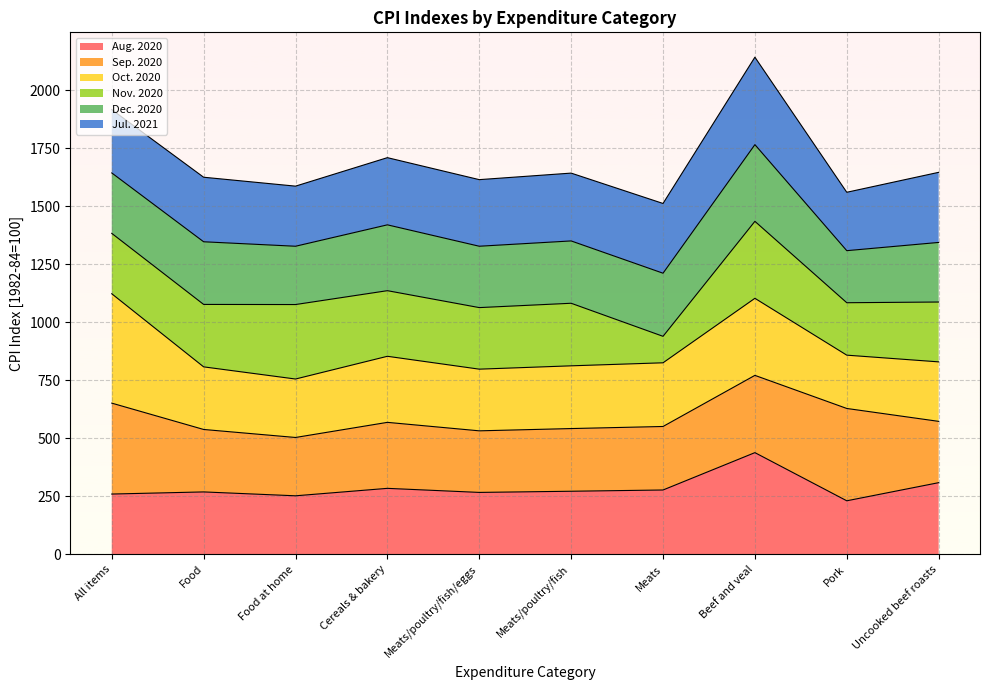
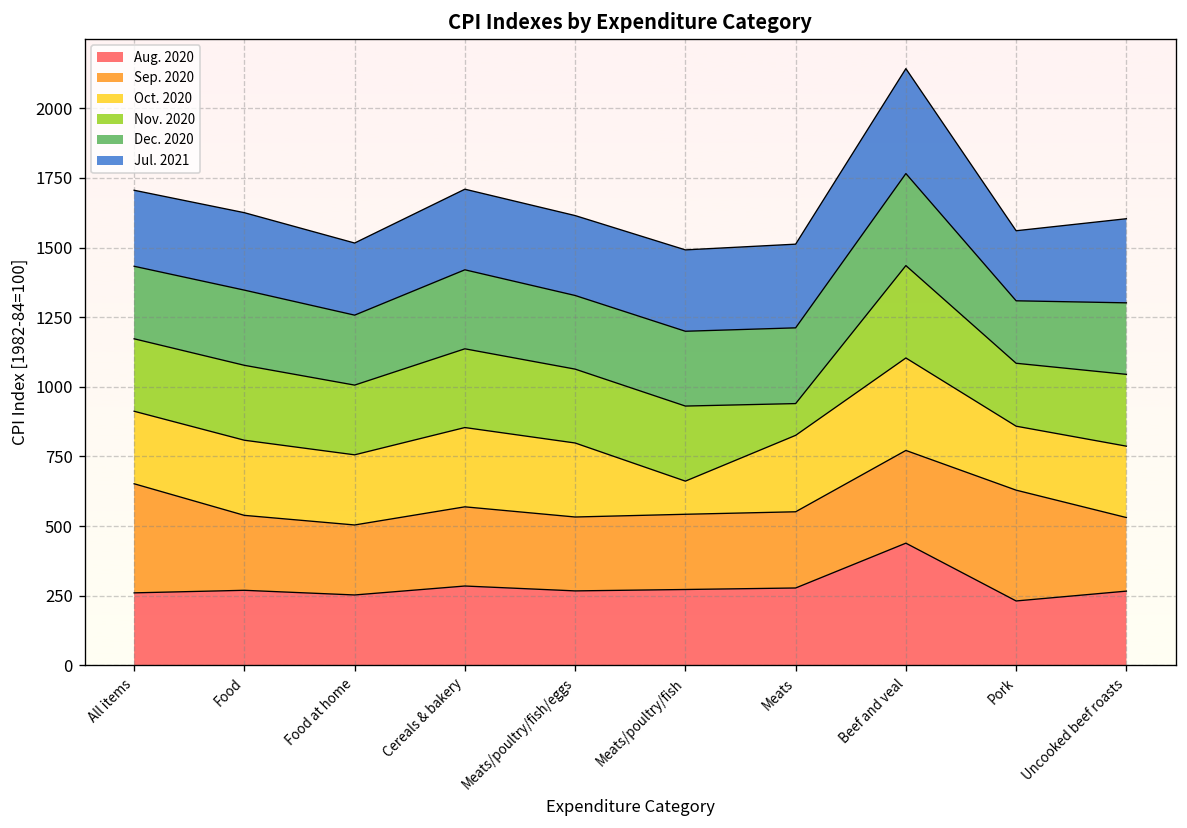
  {
    "Aug. 2020": {
      "All items": 260,
      "Food": 270,
      "Food at home": 250,
      "Cereals & bakery": 280,
      "Meats/poultry/fish/eggs": 270,
      "Meats/poultry/fish": 270,
      "Meats": 280,
      "Beef and veal": 440,
      "Pork": 230,
-     "Uncooked beef roasts": 310
+     "Uncooked beef roasts": 270
    },
    "Sep. 2020": {
      "All items": 390,
      "Food": 270,
      "Food at home": 250,
      "Cereals & bakery": 280,
      "Meats/poultry/fish/eggs": 270,
      "Meats/poultry/fish": 270,
      "Meats": 270,
      "Beef and veal": 330,
      "Pork": 400,
      "Uncooked beef roasts": 260
    },
    "Oct. 2020": {
-     "All items": 470,
+     "All items": 260,
      "Food": 270,
      "Food at home": 250,
      "Cereals & bakery": 280,
      "Meats/poultry/fish/eggs": 270,
-     "Meats/poultry/fish": 270,
+     "Meats/poultry/fish": 120,
      "Meats": 270,
      "Beef and veal": 330,
      "Pork": 230,
      "Uncooked beef roasts": 260
    },
    "Nov. 2020": {
      "All items": 260,
      "Food": 270,
-     "Food at home": 320,
+     "Food at home": 250,
      "Cereals & bakery": 280,
      "Meats/poultry/fish/eggs": 270,
      "Meats/poultry/fish": 270,
      "Meats": 110,
      "Beef and veal": 330,
      "Pork": 230,
      "Uncooked beef roasts": 260
    },
    "Dec. 2020": {
      "All items": 260,
      "Food": 270,
      "Food at home": 250,
      "Cereals & bakery": 280,
      "Meats/poultry/fish/eggs": 260,
      "Meats/poultry/fish": 270,
      "Meats": 270,
      "Beef and veal": 330,
      "Pork": 220,
      "Uncooked beef roasts": 260
    },
    "Jul. 2021": {
      "Food": 280,
      "Food at home": 260,
      "Cereals & bakery": 290,
      "Meats/poultry/fish/eggs": 290,
      "Meats/poultry/fish": 290,
      "Meats": 300,
      "Beef and veal": 380,
      "Pork": 250,
      "Uncooked beef roasts": 300
    }
  }
